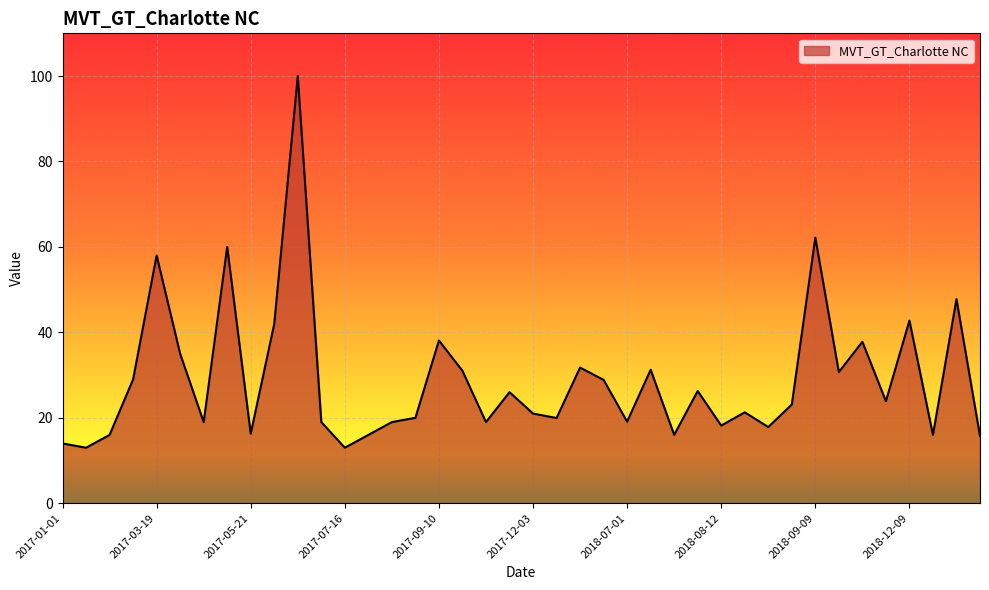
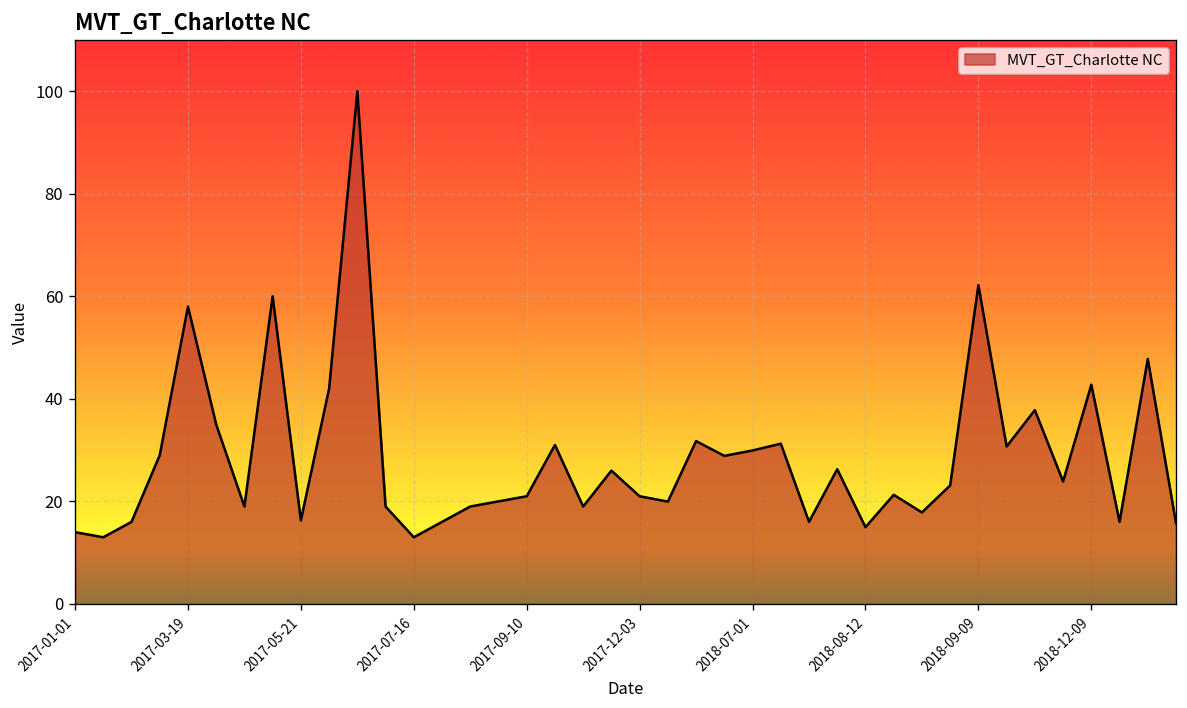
  {
    "2017-01-01": 14,
    "2017-03-19": 58,
    "2017-05-21": 16,
    "2017-07-16": 13,
-   "2017-09-10": 38,
+   "2017-09-10": 21,
    "2017-12-03": 21,
-   "2018-07-01": 19,
-   "2018-08-12": 18,
+   "2018-07-01": 30,
+   "2018-08-12": 15,
    "2018-09-09": 62,
    "2018-12-09": 43
  }
